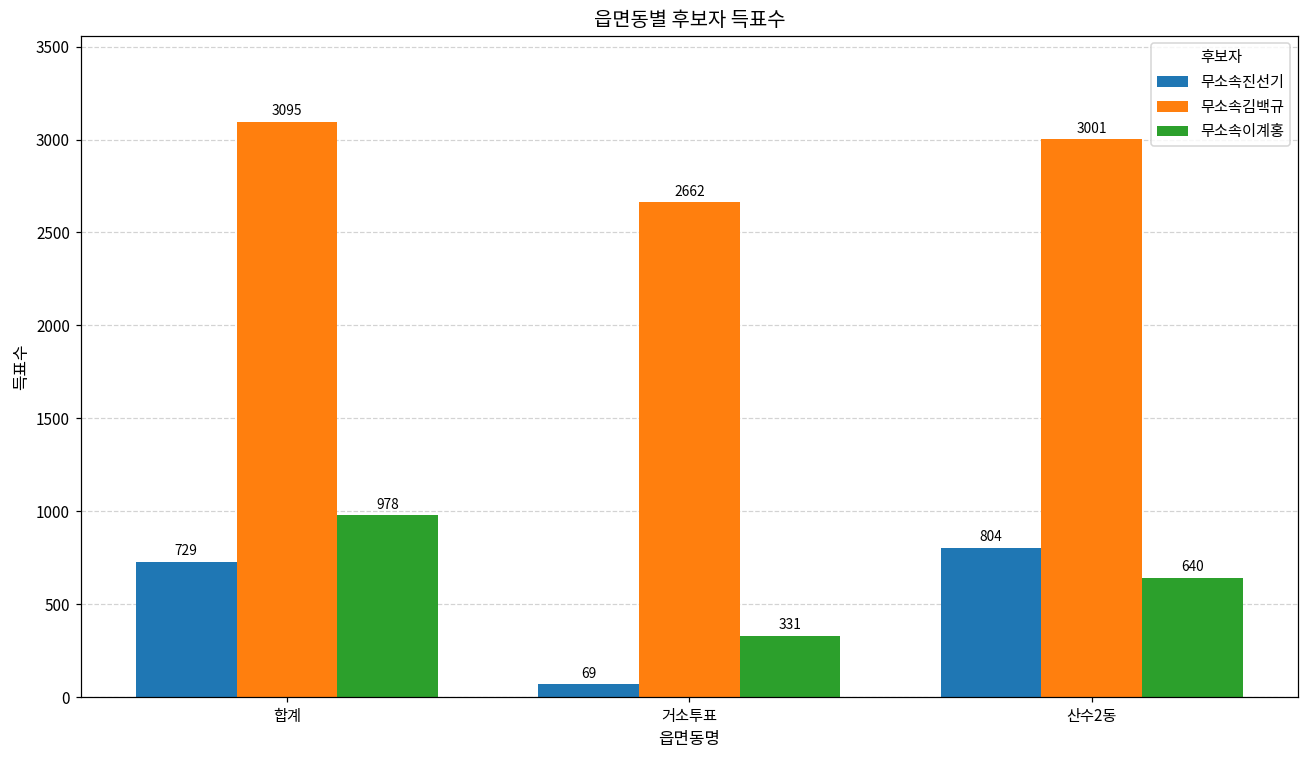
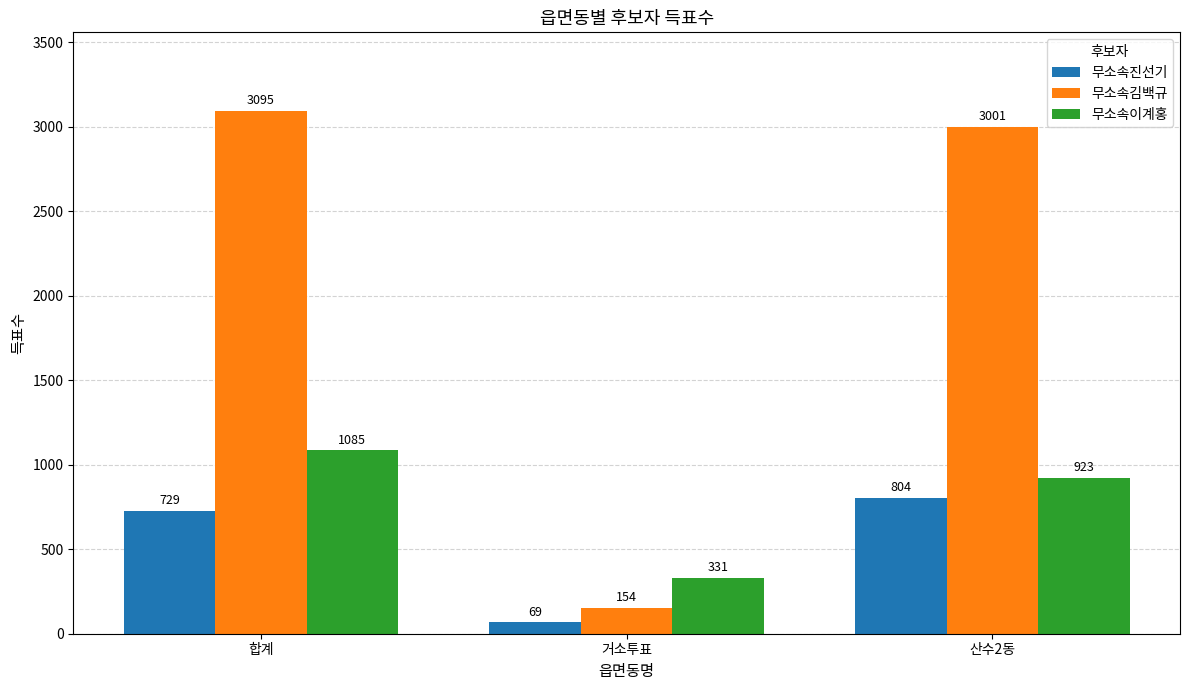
  {
    "무소속진선기": {
      "합계": 729,
      "거소투표": 69,
      "산수2동": 804
    },
    "무소속김백규": {
      "합계": 3095,
-     "거소투표": 2662,
+     "거소투표": 154,
      "산수2동": 3001
    },
    "무소속이계홍": {
-     "합계": 978,
+     "합계": 1085,
      "거소투표": 331,
-     "산수2동": 640
+     "산수2동": 923
    }
  }
